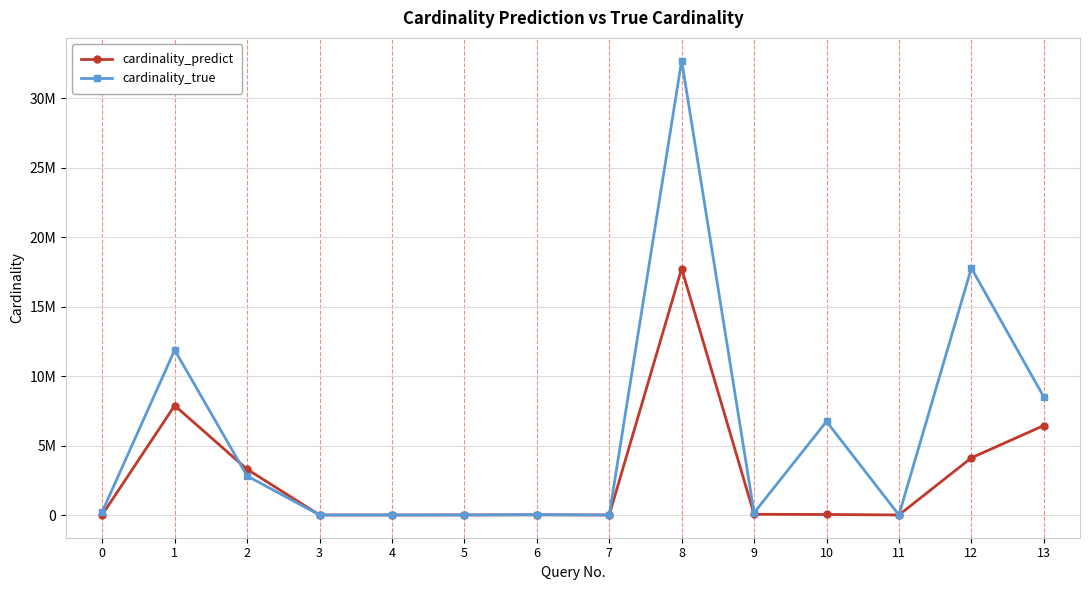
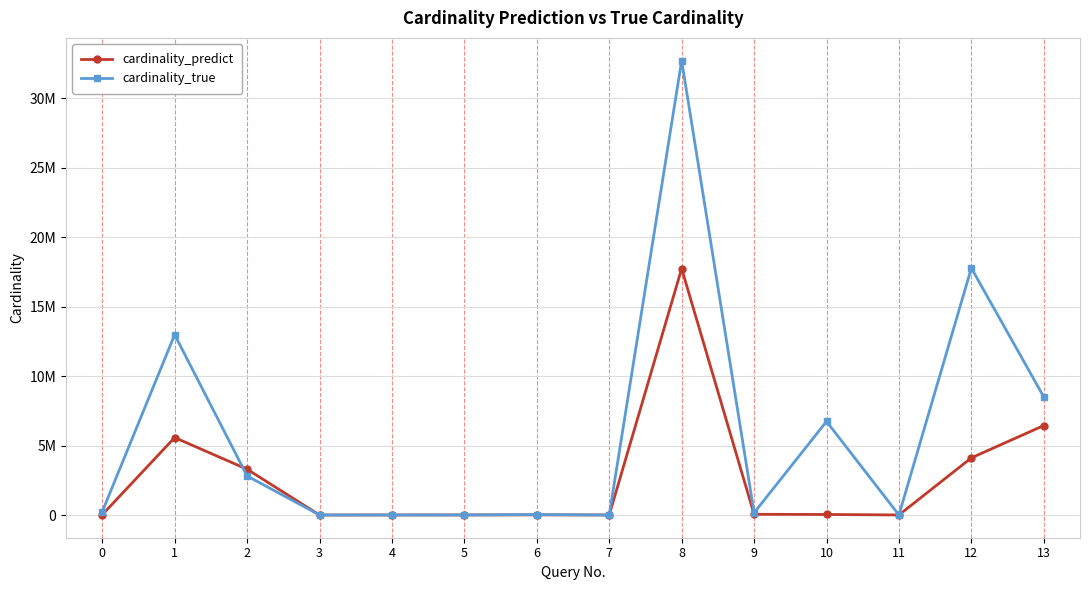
  {
    "cardinality_predict": {
      "0": 0,
-     "1": 7900000,
+     "1": 5600000,
      "2": 3300000,
      "8": 17700000,
      "10": 0,
      "12": 4100000,
      "13": 6400000
    },
    "cardinality_true": {
      "0": 200000,
-     "1": 11900000,
+     "1": 13000000,
      "2": 2800000,
      "8": 32700000,
      "10": 6700000,
      "12": 17800000,
      "13": 8500000
    }
  }
